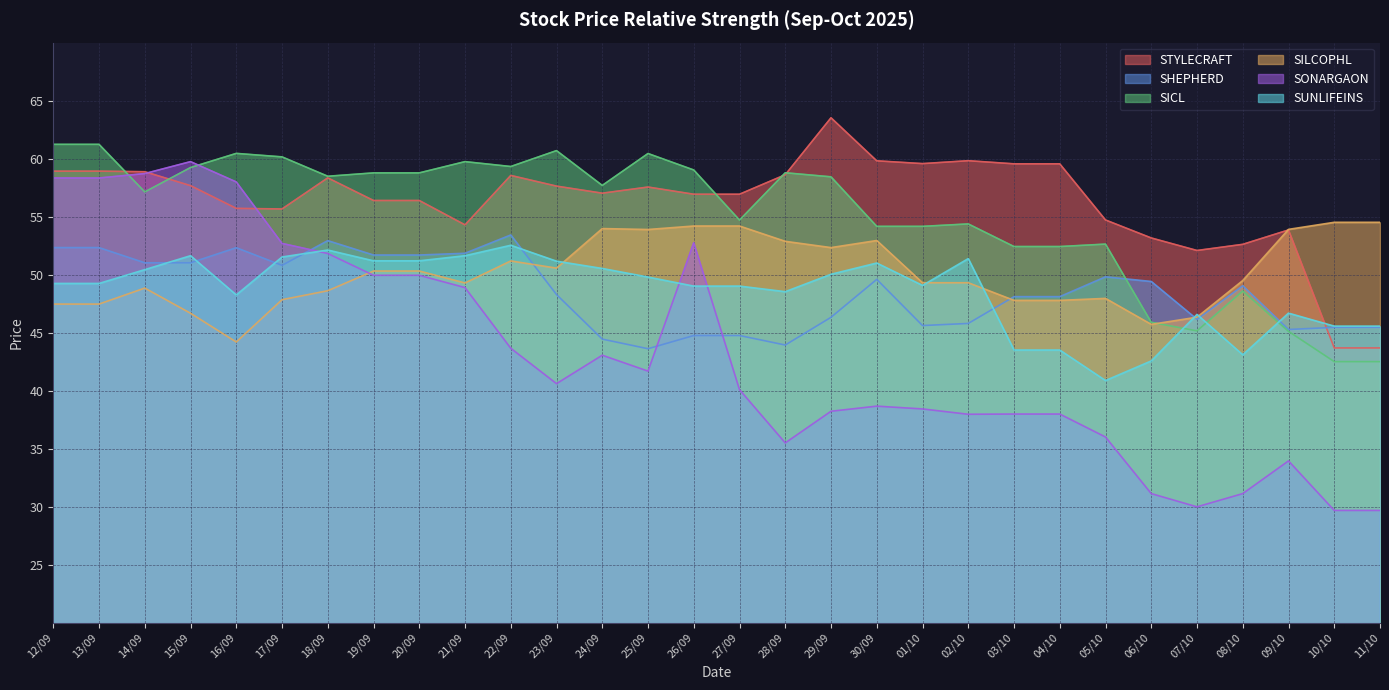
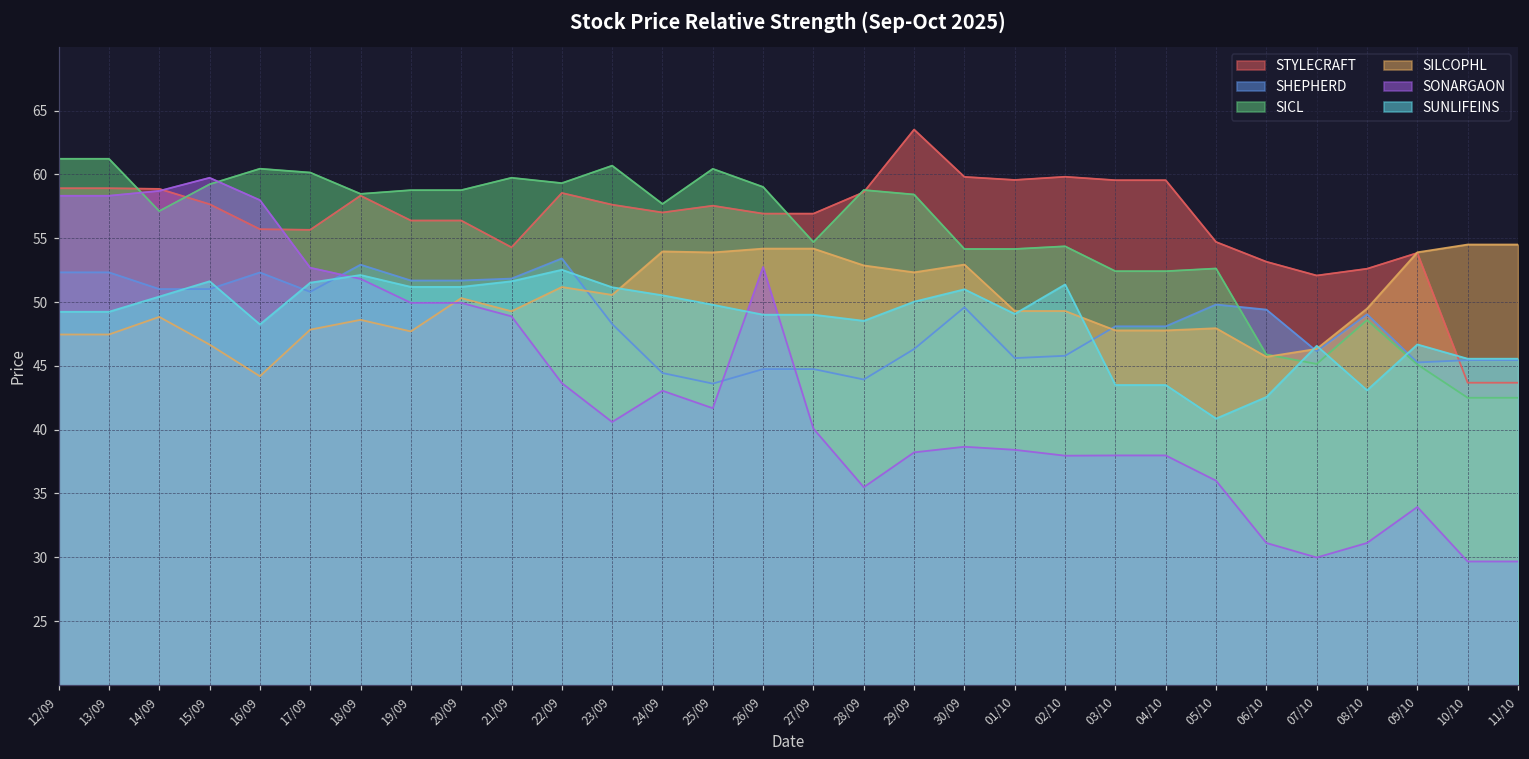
  {
    "STYLECRAFT": {
      "12/09": 58.9,
      "13/09": 58.9,
      "15/09": 57.7,
      "16/09": 55.7,
      "17/09": 55.7,
      "19/09": 56.4,
      "20/09": 56.4,
      "21/09": 54.3,
      "22/09": 58.6,
      "23/09": 57.6,
      "24/09": 57.0,
      "25/09": 57.6,
      "26/09": 56.9,
      "27/09": 56.9,
      "29/09": 63.5,
      "30/09": 59.8,
      "01/10": 59.6,
      "02/10": 59.8,
      "03/10": 59.6,
      "04/10": 59.6,
      "05/10": 54.7,
      "06/10": 53.2,
      "07/10": 52.1,
      "08/10": 52.6,
      "10/10": 43.7,
      "11/10": 43.7
    },
    "SICL": {
      "12/09": 61.2,
      "13/09": 61.2,
      "14/09": 57.1,
      "15/09": 59.2,
      "16/09": 60.5,
      "17/09": 60.2,
      "19/09": 58.8,
      "20/09": 58.8,
      "21/09": 59.7,
      "22/09": 59.3,
      "23/09": 60.7,
      "24/09": 57.7,
      "25/09": 60.4,
      "26/09": 59.0,
      "27/09": 54.7,
      "29/09": 58.4,
      "30/09": 54.2,
      "01/10": 54.2,
      "02/10": 54.4,
      "03/10": 52.4,
      "04/10": 52.4,
      "05/10": 52.6,
      "07/10": 45.2,
      "08/10": 48.6,
      "10/10": 42.5,
      "11/10": 42.5
    },
    "SILCOPHL": {
      "12/09": 47.5,
      "13/09": 47.5,
      "14/09": 48.8,
      "15/09": 46.7,
      "16/09": 44.2,
      "17/09": 47.8,
      "18/09": 48.6,
-     "19/09": 50.3,
+     "19/09": 47.7,
      "20/09": 50.3,
      "21/09": 49.3,
      "22/09": 51.2,
      "23/09": 50.6,
      "24/09": 54.0,
      "25/09": 53.9,
      "26/09": 54.2,
      "27/09": 54.2,
      "28/09": 52.9,
      "29/09": 52.3,
      "30/09": 52.9,
      "01/10": 49.3,
      "02/10": 49.3,
      "03/10": 47.8,
      "04/10": 47.8,
      "05/10": 48.0,
      "08/10": 49.5,
      "10/10": 54.5,
      "11/10": 54.5
    },
    "SONARGAON": {
      "12/09": 58.3,
      "13/09": 58.3,
      "15/09": 59.7,
      "16/09": 58.0,
      "17/09": 52.7,
      "18/09": 51.8,
      "19/09": 49.9,
      "20/09": 49.9,
      "21/09": 48.9,
      "22/09": 43.7,
      "23/09": 40.6,
      "24/09": 43.1,
      "25/09": 41.7,
      "26/09": 52.8,
      "27/09": 40.1,
      "28/09": 35.5,
      "29/09": 38.2,
      "30/09": 38.7,
      "01/10": 38.4,
      "02/10": 38.0,
      "03/10": 38.0,
      "04/10": 38.0,
      "05/10": 36.0,
      "06/10": 31.1,
      "07/10": 30.0,
      "08/10": 31.1,
      "09/10": 33.9,
      "10/10": 29.7,
      "11/10": 29.7
    }
  }
